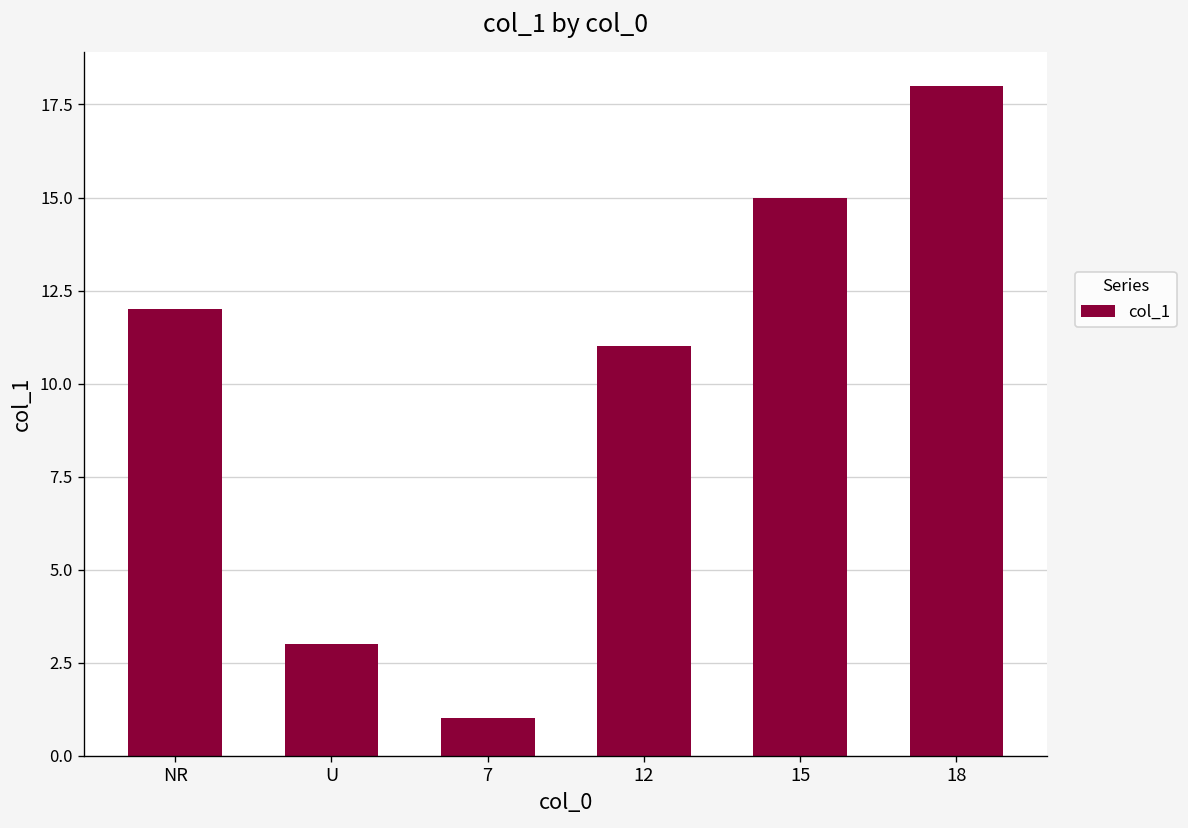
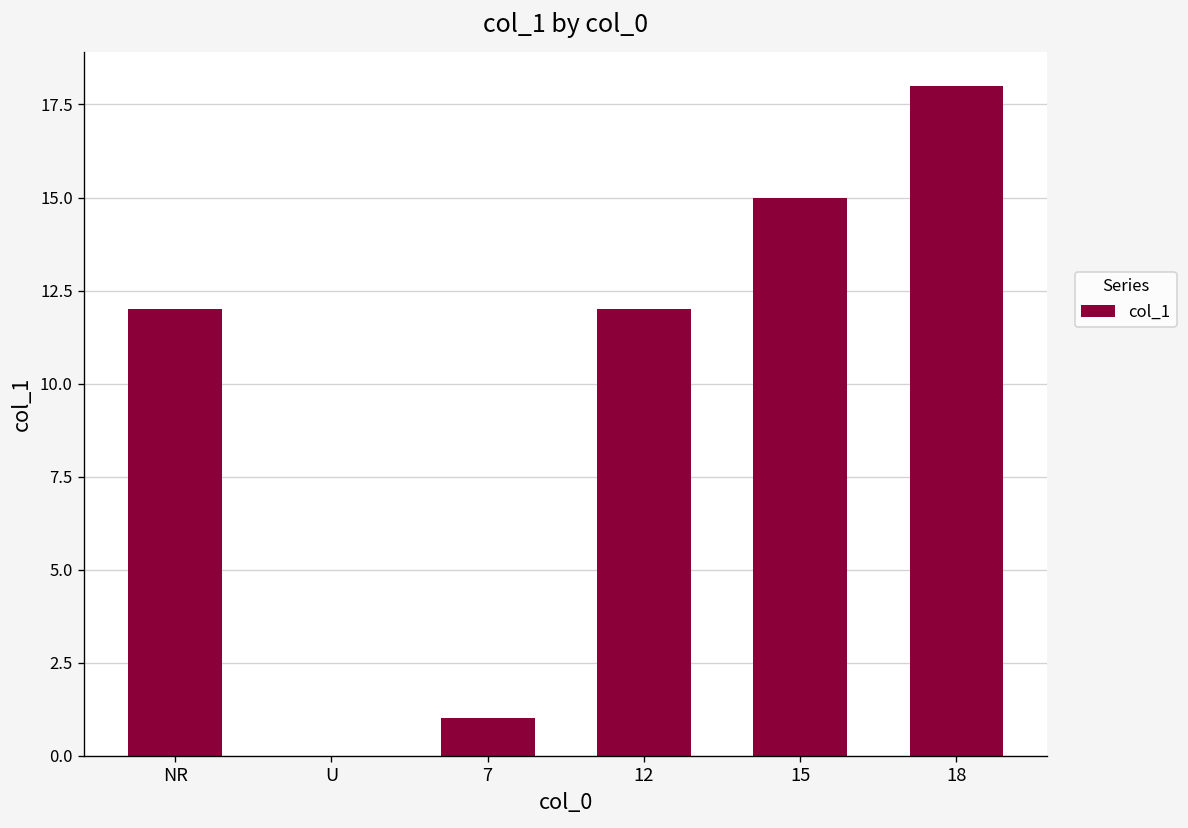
  {
    "NR": 12,
-   "U": 3,
+   "U": 0,
    "7": 1,
-   "12": 11,
+   "12": 12,
    "15": 15,
    "18": 18
  }
